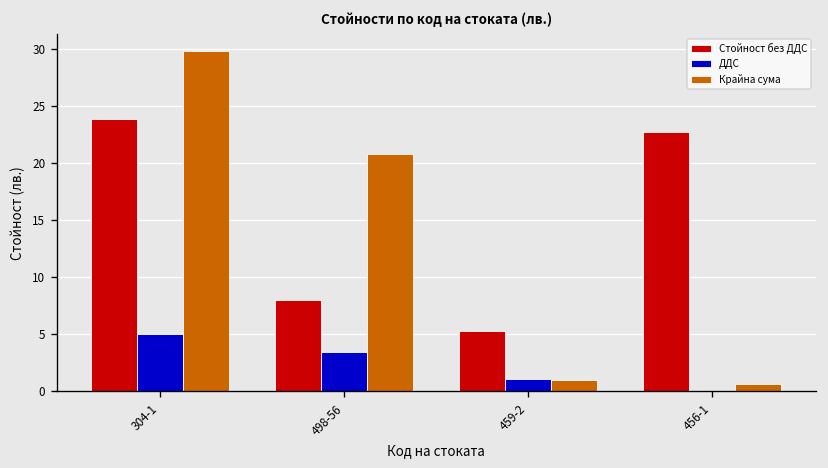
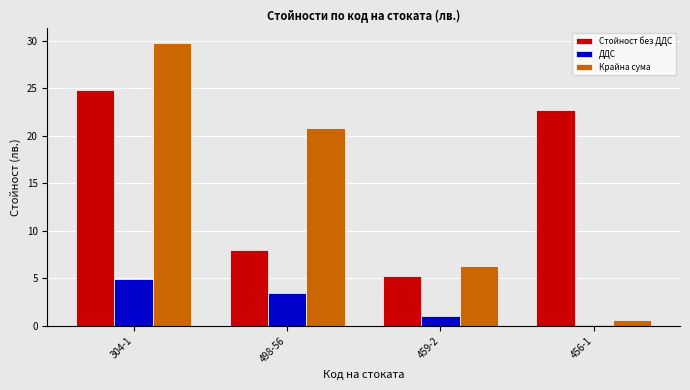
  {
    "Стойност без ДДС": {
-     "304-1": 24,
+     "304-1": 25,
      "498-56": 8,
      "459-2": 5,
      "456-1": 23
    },
    "ДДС": {
      "304-1": 5,
      "498-56": 3,
      "459-2": 1
    },
    "Крайна сума": {
      "304-1": 30,
      "498-56": 21,
-     "459-2": 1,
+     "459-2": 6,
      "456-1": 1
    }
  }
